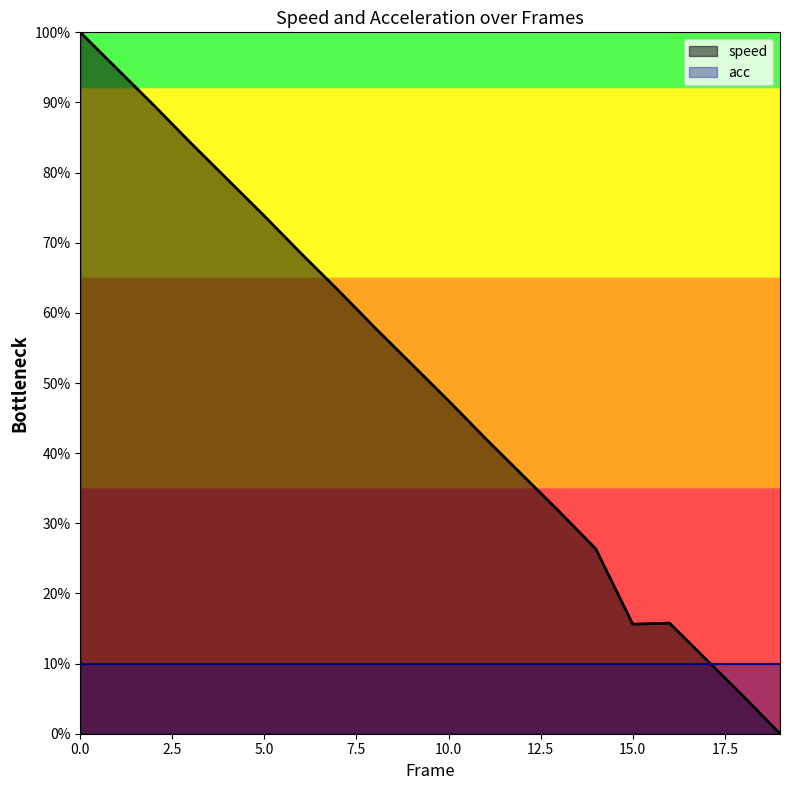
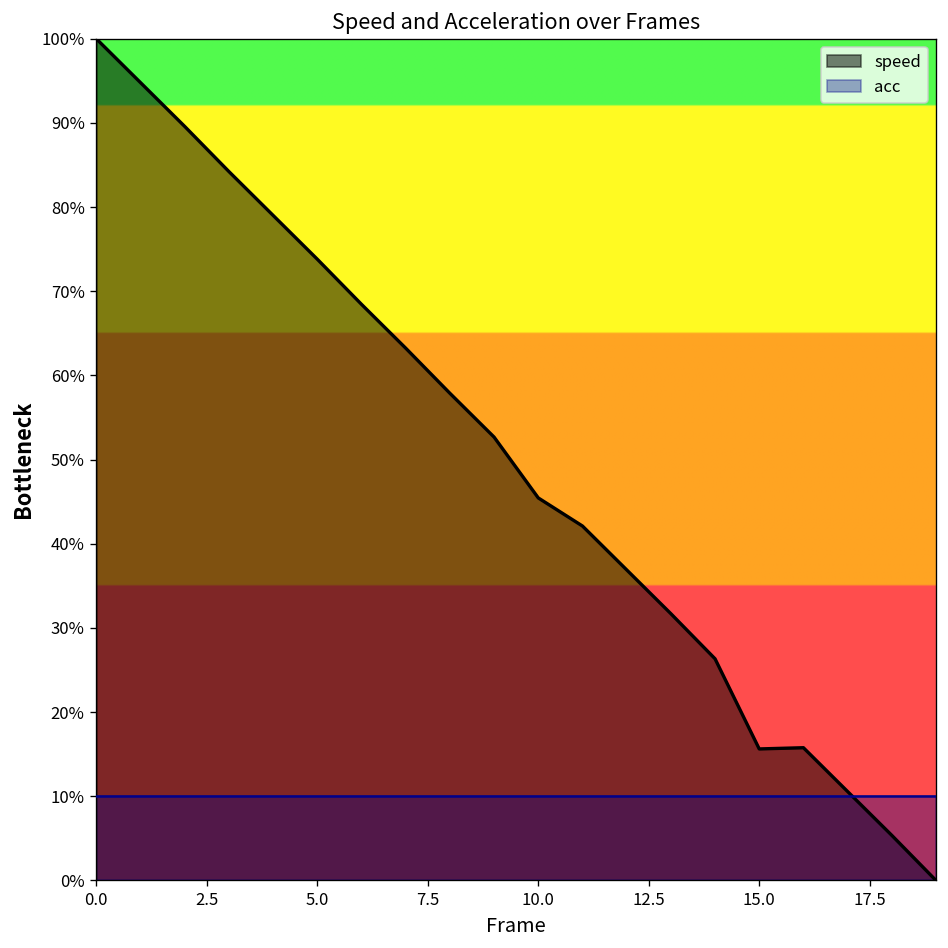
  {
    "speed": {
      "0.0": "100%",
      "5.0": "74%",
-     "10.0": "47%",
+     "10.0": "45%",
      "15.0": "16%"
    },
    "acc": {
      "0.0": "10%",
      "5.0": "10%",
      "10.0": "10%",
      "15.0": "10%"
    }
  }
